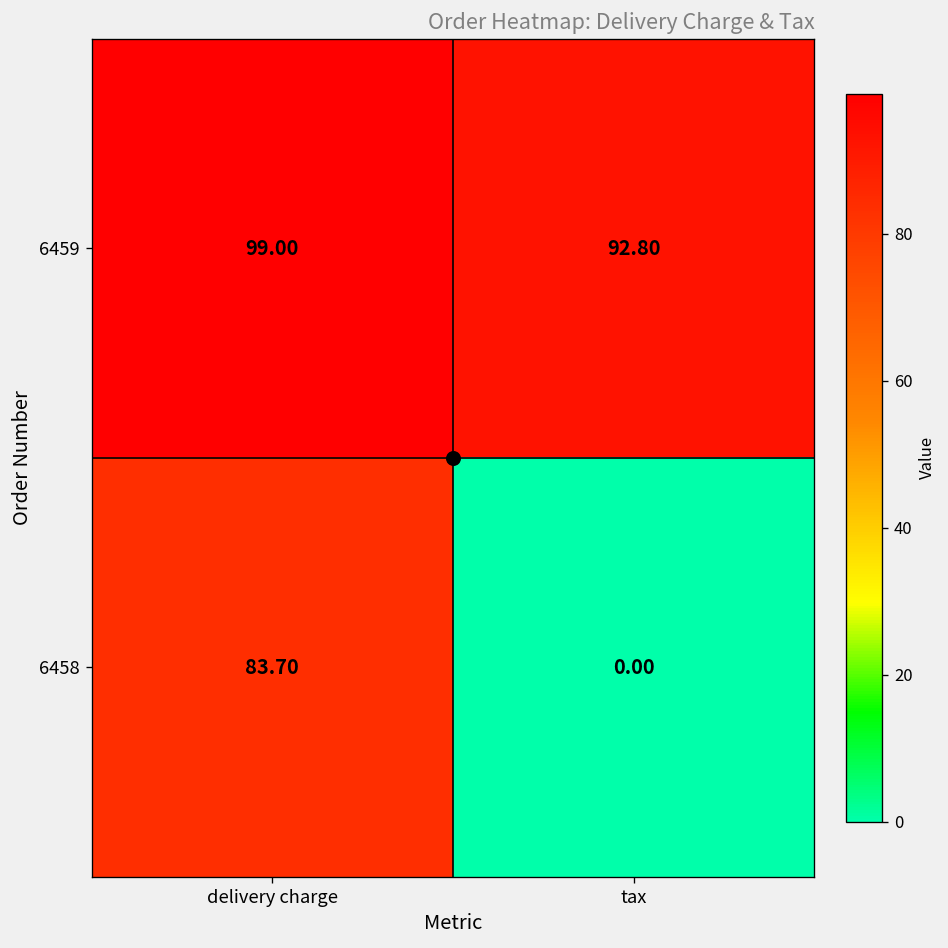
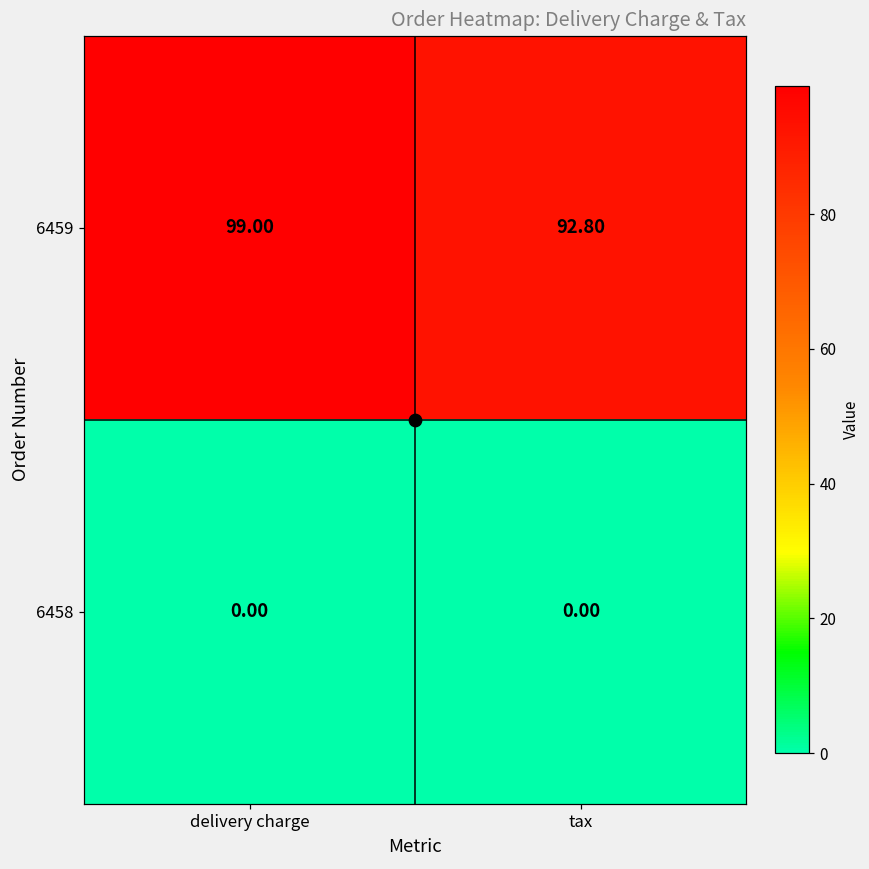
  {
    "6459": {
      "delivery charge": 99.00,
      "tax": 92.80
    },
    "6458": {
-     "delivery charge": 83.70,
+     "delivery charge": 0.00,
      "tax": 0.00
    }
  }
